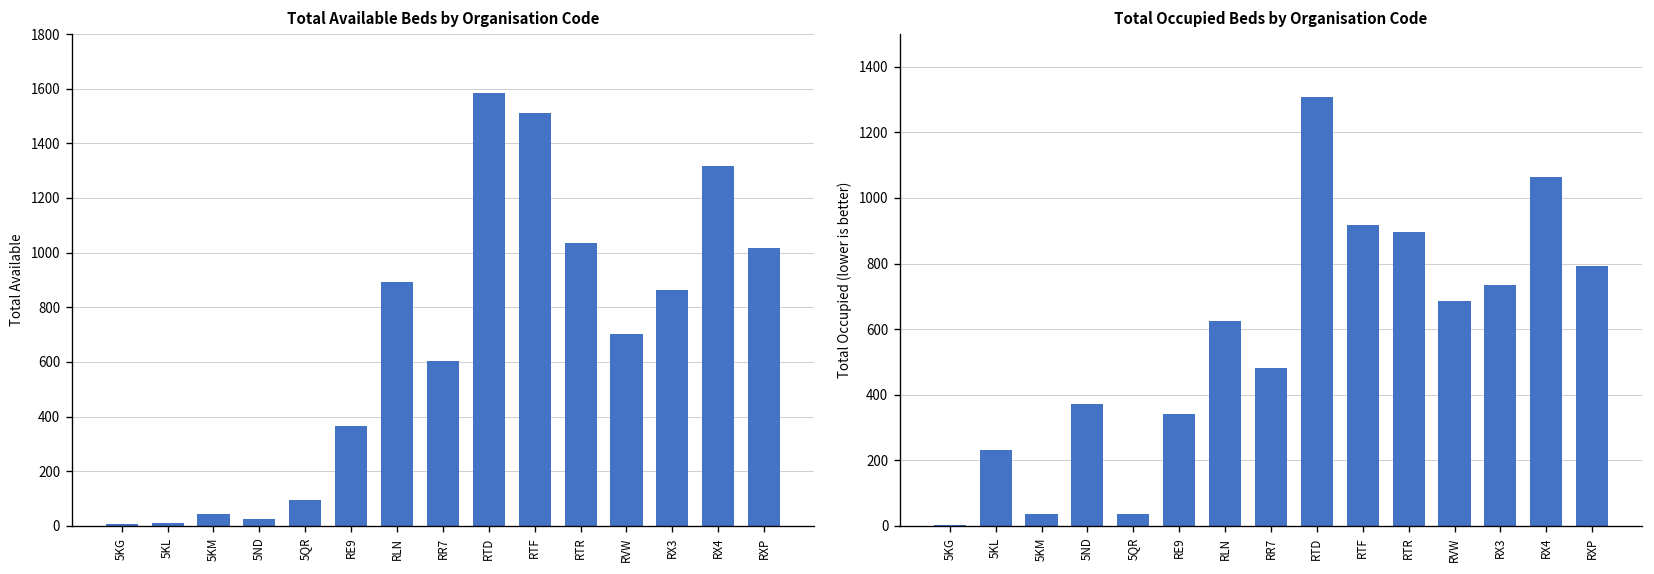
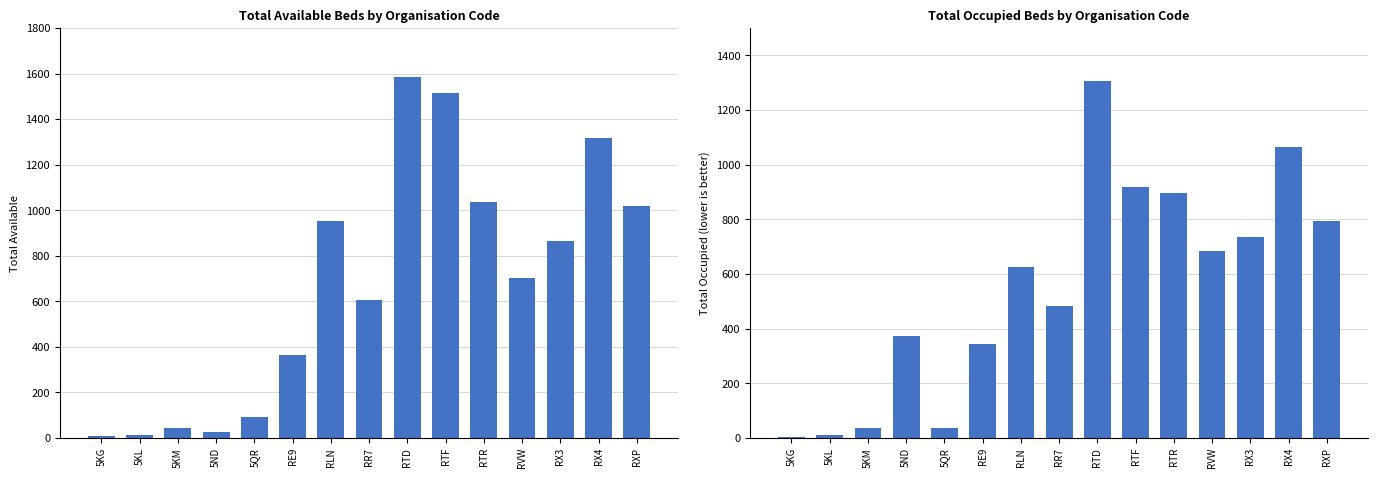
  {
    "Total Available Beds by Organisation Code": {
      "5KL": 10,
      "5KM": 40,
      "5ND": 30,
      "5QR": 90,
      "RE9": 360,
-     "RLN": 890,
+     "RLN": 950,
      "RR7": 610,
      "RTD": 1580,
      "RTF": 1510,
      "RTR": 1030,
      "RVW": 700,
      "RX3": 860,
      "RX4": 1320,
      "RXP": 1020
    },
    "Total Occupied Beds by Organisation Code": {
-     "5KL": 230,
+     "5KL": 10,
      "5KM": 40,
      "5ND": 370,
      "5QR": 40,
      "RE9": 340,
      "RLN": 620,
      "RR7": 480,
      "RTD": 1310,
      "RTF": 920,
      "RTR": 900,
      "RVW": 690,
      "RX3": 730,
      "RX4": 1060,
      "RXP": 790
    }
  }
